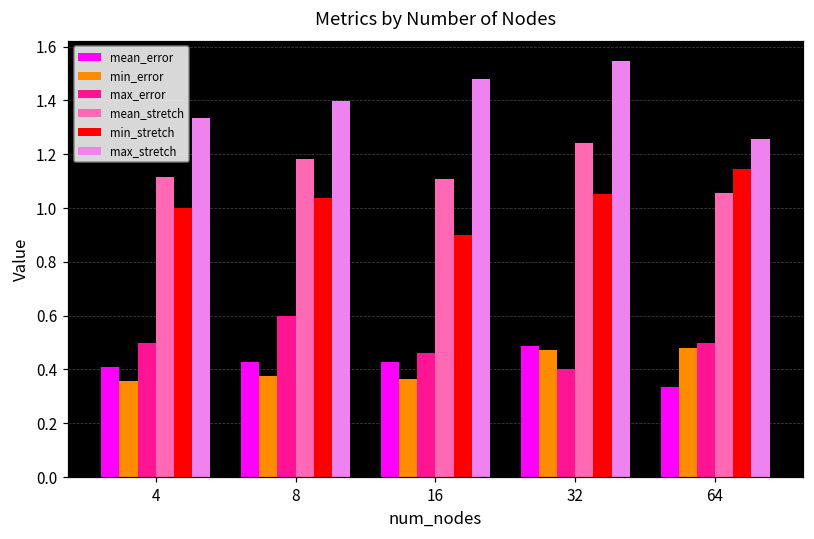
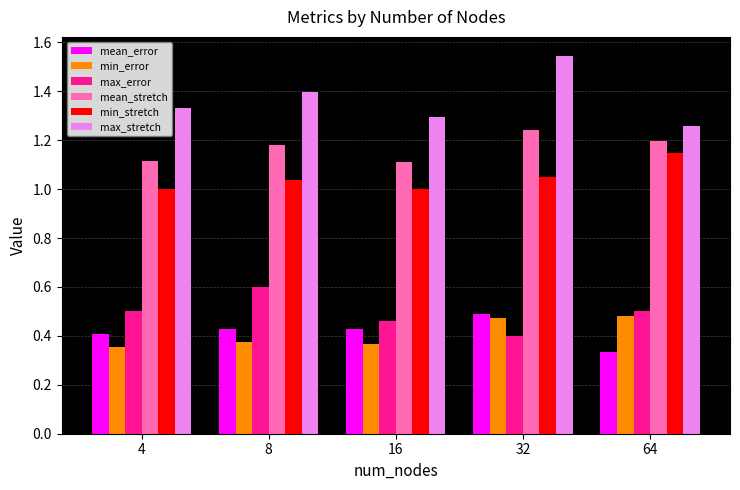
  {
    "mean_error": {
      "4": 0.41,
      "8": 0.43,
      "16": 0.43,
      "32": 0.49,
      "64": 0.33
    },
    "min_error": {
      "4": 0.36,
      "8": 0.38,
      "16": 0.37,
      "32": 0.47,
      "64": 0.48
    },
    "max_error": {
      "4": 0.50,
      "8": 0.60,
      "16": 0.46,
      "32": 0.40,
      "64": 0.50
    },
    "mean_stretch": {
      "4": 1.12,
      "8": 1.18,
      "16": 1.11,
      "32": 1.24,
-     "64": 1.05
+     "64": 1.20
    },
    "min_stretch": {
      "4": 1.0,
      "8": 1.04,
-     "16": 0.9,
+     "16": 1.0,
      "32": 1.05,
      "64": 1.15
    },
    "max_stretch": {
      "4": 1.33,
      "8": 1.40,
-     "16": 1.48,
+     "16": 1.29,
      "32": 1.55,
      "64": 1.26
    }
  }
